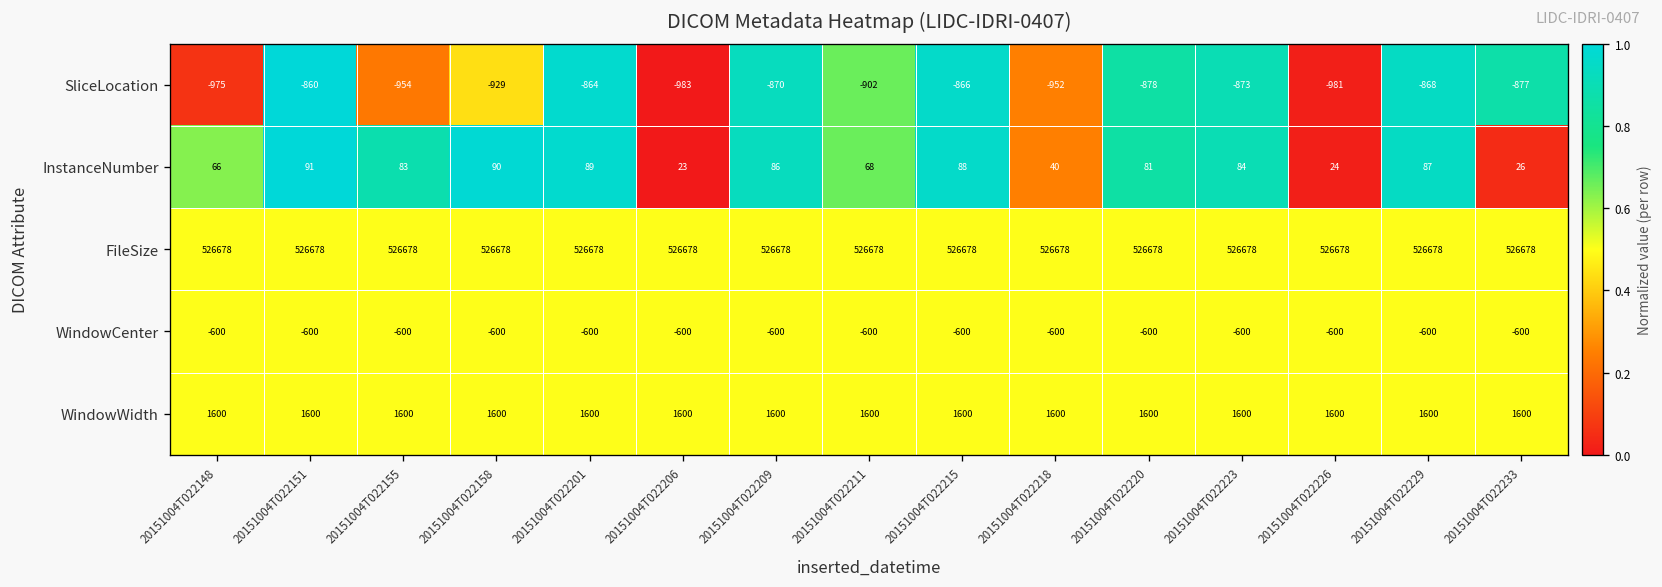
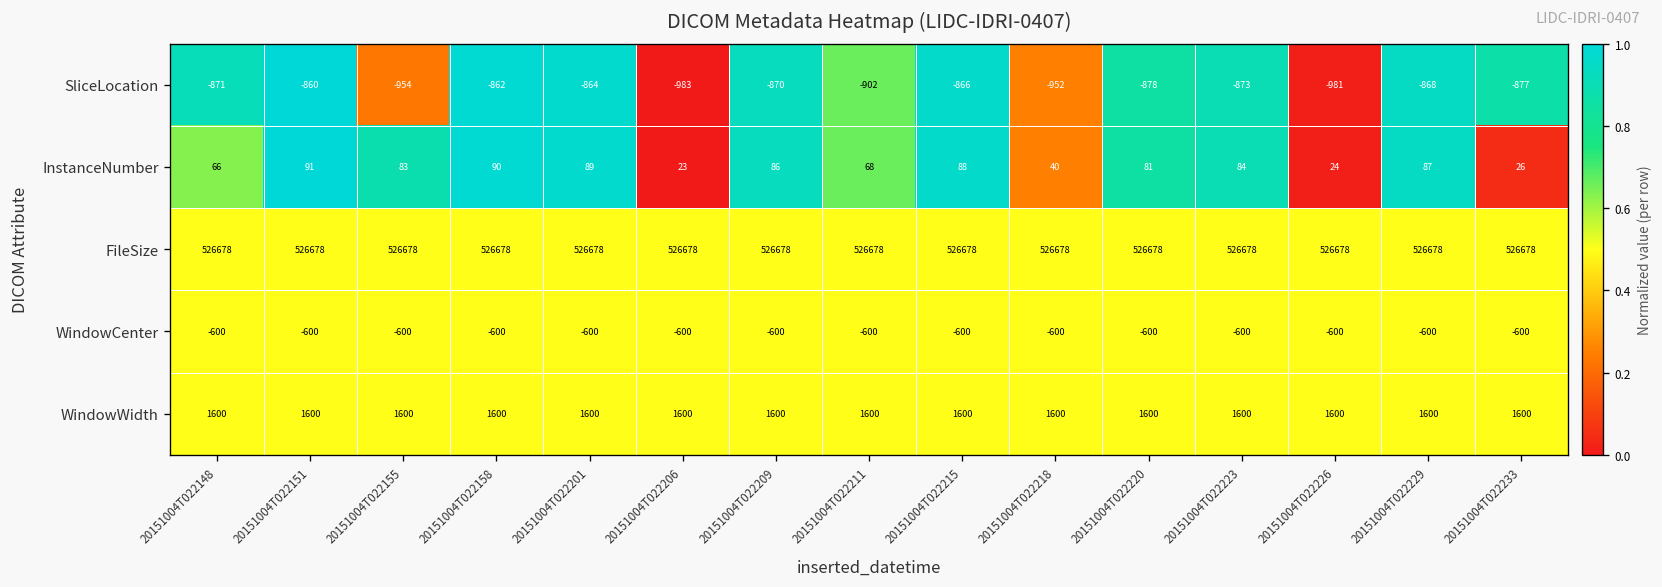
  {
    "SliceLocation": {
-     "20151004T022148": -975,
+     "20151004T022148": -871,
      "20151004T022151": -860,
      "20151004T022155": -954,
-     "20151004T022158": -929,
+     "20151004T022158": -862,
      "20151004T022201": -864,
      "20151004T022206": -983,
      "20151004T022209": -870,
      "20151004T022211": -902,
      "20151004T022215": -866,
      "20151004T022218": -952,
      "20151004T022220": -878,
      "20151004T022223": -873,
      "20151004T022226": -981,
      "20151004T022229": -868,
      "20151004T022233": -877
    },
    "InstanceNumber": {
      "20151004T022148": 66,
      "20151004T022151": 91,
      "20151004T022155": 83,
      "20151004T022158": 90,
      "20151004T022201": 89,
      "20151004T022206": 23,
      "20151004T022209": 86,
      "20151004T022211": 68,
      "20151004T022215": 88,
      "20151004T022218": 40,
      "20151004T022220": 81,
      "20151004T022223": 84,
      "20151004T022226": 24,
      "20151004T022229": 87,
      "20151004T022233": 26
    },
    "FileSize": {
      "20151004T022148": 526678,
      "20151004T022151": 526678,
      "20151004T022155": 526678,
      "20151004T022158": 526678,
      "20151004T022201": 526678,
      "20151004T022206": 526678,
      "20151004T022209": 526678,
      "20151004T022211": 526678,
      "20151004T022215": 526678,
      "20151004T022218": 526678,
      "20151004T022220": 526678,
      "20151004T022223": 526678,
      "20151004T022226": 526678,
      "20151004T022229": 526678,
      "20151004T022233": 526678
    },
    "WindowCenter": {
      "20151004T022148": -600,
      "20151004T022151": -600,
      "20151004T022155": -600,
      "20151004T022158": -600,
      "20151004T022201": -600,
      "20151004T022206": -600,
      "20151004T022209": -600,
      "20151004T022211": -600,
      "20151004T022215": -600,
      "20151004T022218": -600,
      "20151004T022220": -600,
      "20151004T022223": -600,
      "20151004T022226": -600,
      "20151004T022229": -600,
      "20151004T022233": -600
    },
    "WindowWidth": {
      "20151004T022148": 1600,
      "20151004T022151": 1600,
      "20151004T022155": 1600,
      "20151004T022158": 1600,
      "20151004T022201": 1600,
      "20151004T022206": 1600,
      "20151004T022209": 1600,
      "20151004T022211": 1600,
      "20151004T022215": 1600,
      "20151004T022218": 1600,
      "20151004T022220": 1600,
      "20151004T022223": 1600,
      "20151004T022226": 1600,
      "20151004T022229": 1600,
      "20151004T022233": 1600
    }
  }
